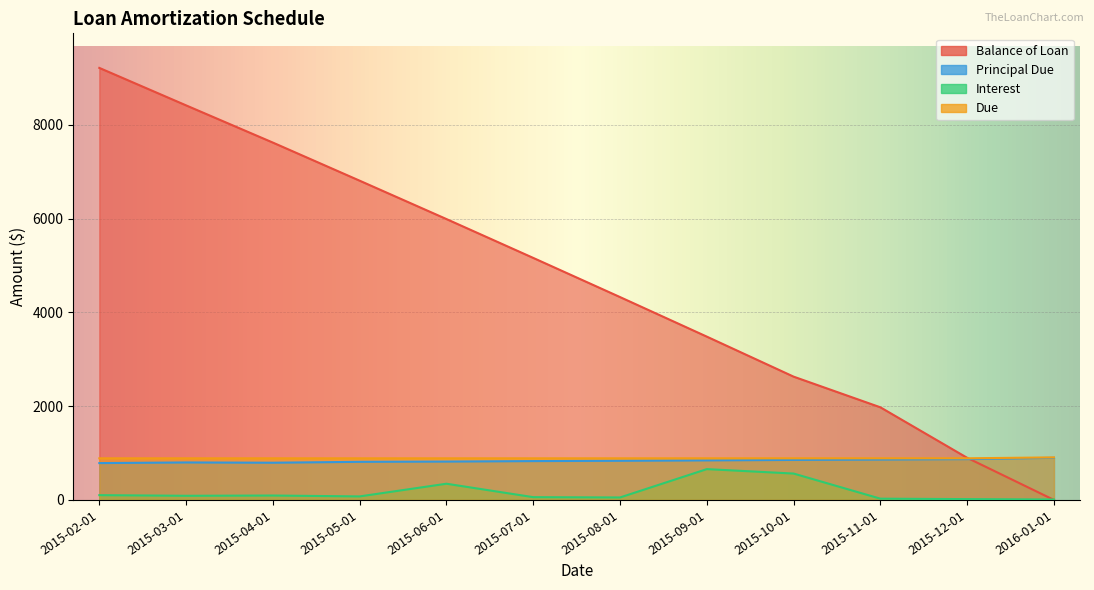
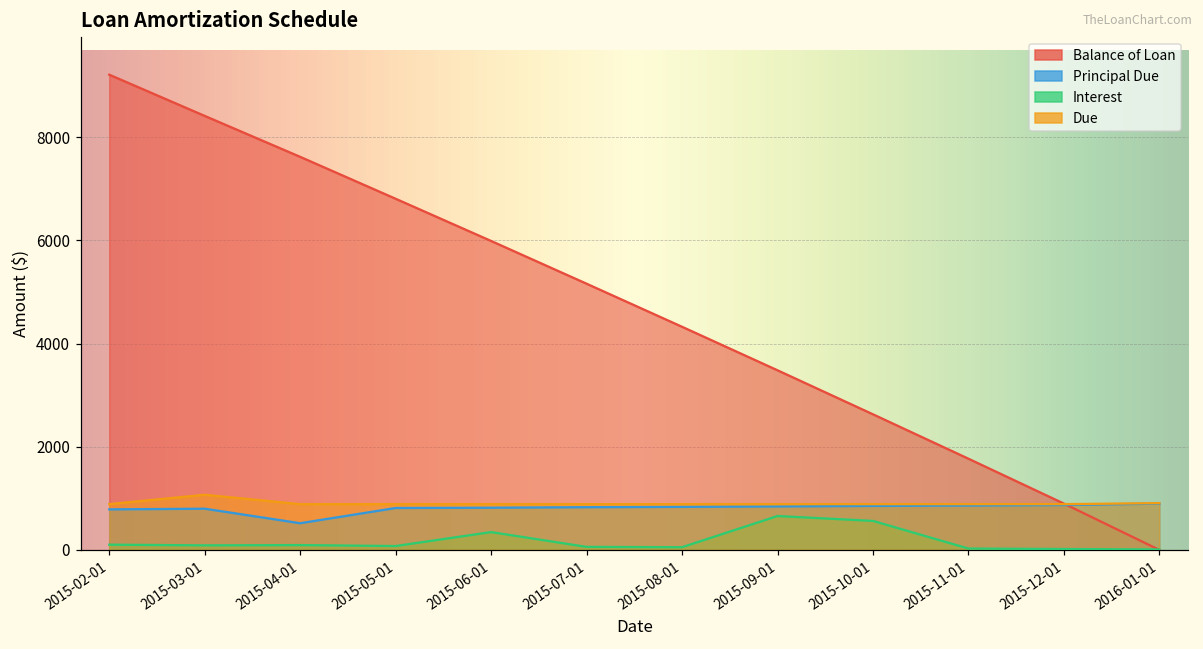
  {
    "Balance of Loan": {
      "2015-02-01": 9200,
      "2015-03-01": 8400,
      "2015-04-01": 7600,
      "2015-05-01": 6800,
      "2015-06-01": 6000,
      "2015-07-01": 5200,
      "2015-08-01": 4300,
      "2015-09-01": 3500,
      "2015-10-01": 2600,
-     "2015-11-01": 2000
+     "2015-11-01": 1800
    },
    "Principal Due": {
      "2015-02-01": 800,
      "2015-03-01": 800,
-     "2015-04-01": 800,
+     "2015-04-01": 500,
      "2015-05-01": 800,
      "2015-06-01": 800,
      "2015-07-01": 800
    },
    "Interest": {
      "2015-02-01": 100,
      "2015-03-01": 100,
      "2015-04-01": 100,
      "2015-05-01": 100,
      "2015-06-01": 300,
      "2015-07-01": 100,
      "2015-08-01": 100,
      "2015-09-01": 700,
      "2015-10-01": 600,
      "2015-11-01": 0,
      "2015-12-01": 0
    },
    "Due": {
      "2015-02-01": 900,
-     "2015-03-01": 900,
+     "2015-03-01": 1100,
      "2015-04-01": 900,
      "2015-05-01": 900,
      "2015-06-01": 900,
      "2015-07-01": 900
    }
  }
